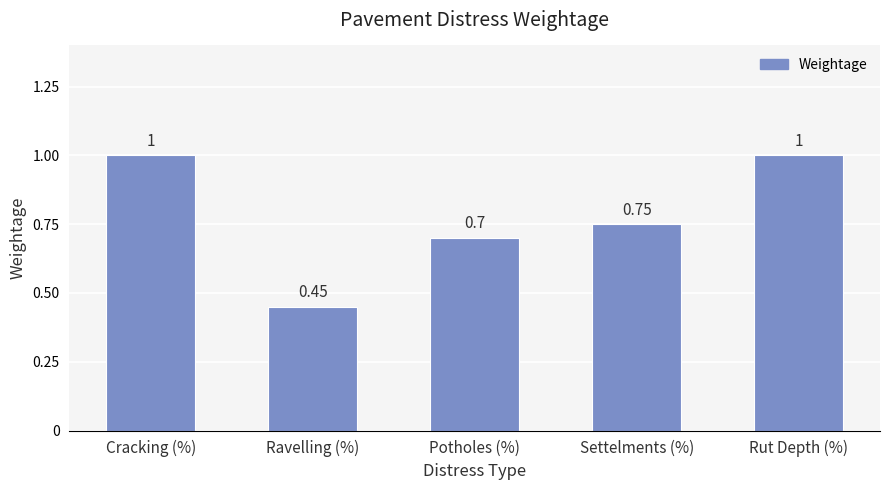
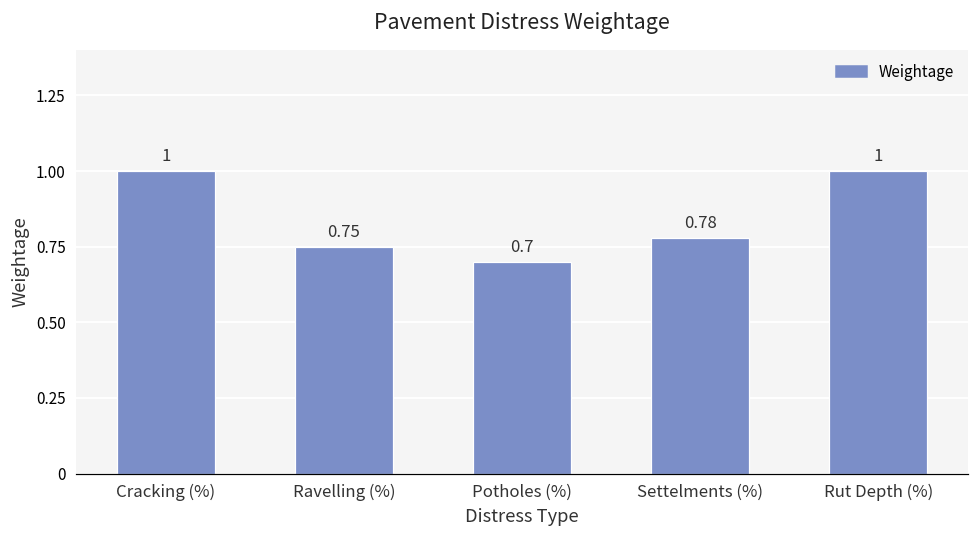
  {
    "Cracking (%)": 1,
-   "Ravelling (%)": 0.45,
+   "Ravelling (%)": 0.75,
    "Potholes (%)": 0.7,
-   "Settelments (%)": 0.75,
+   "Settelments (%)": 0.78,
    "Rut Depth (%)": 1
  }
